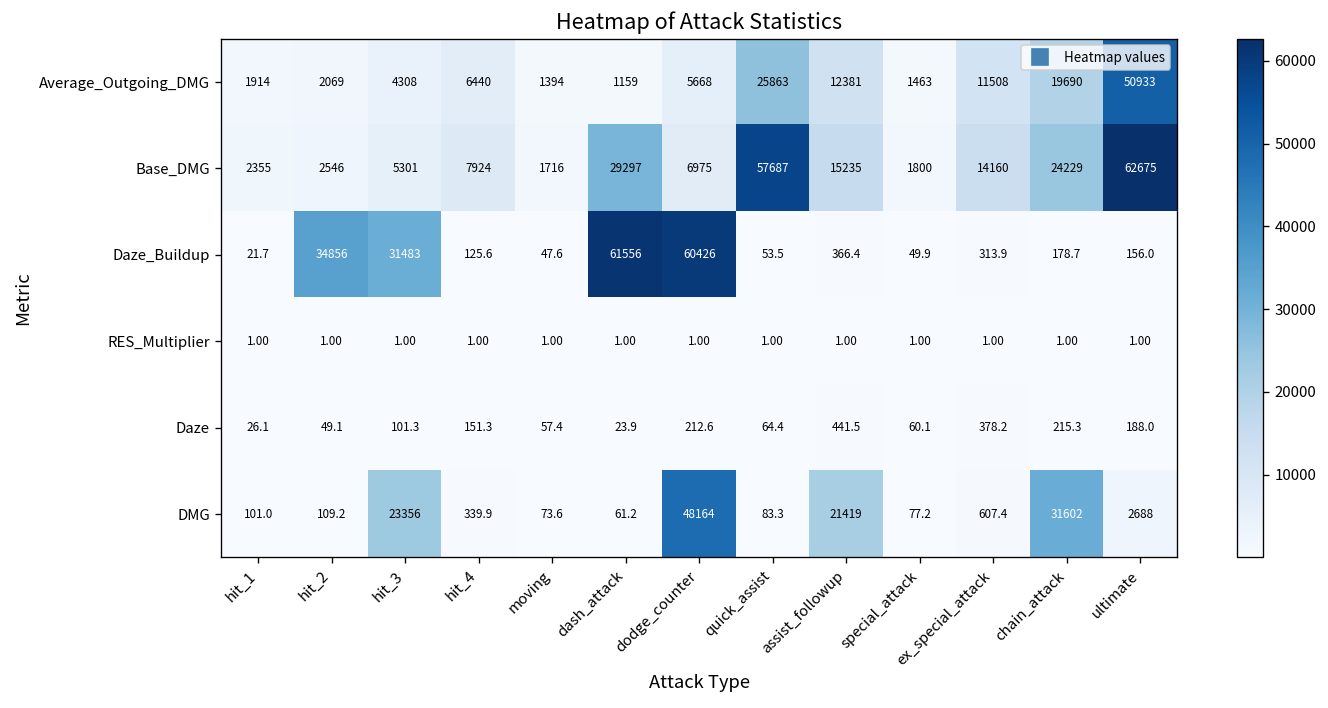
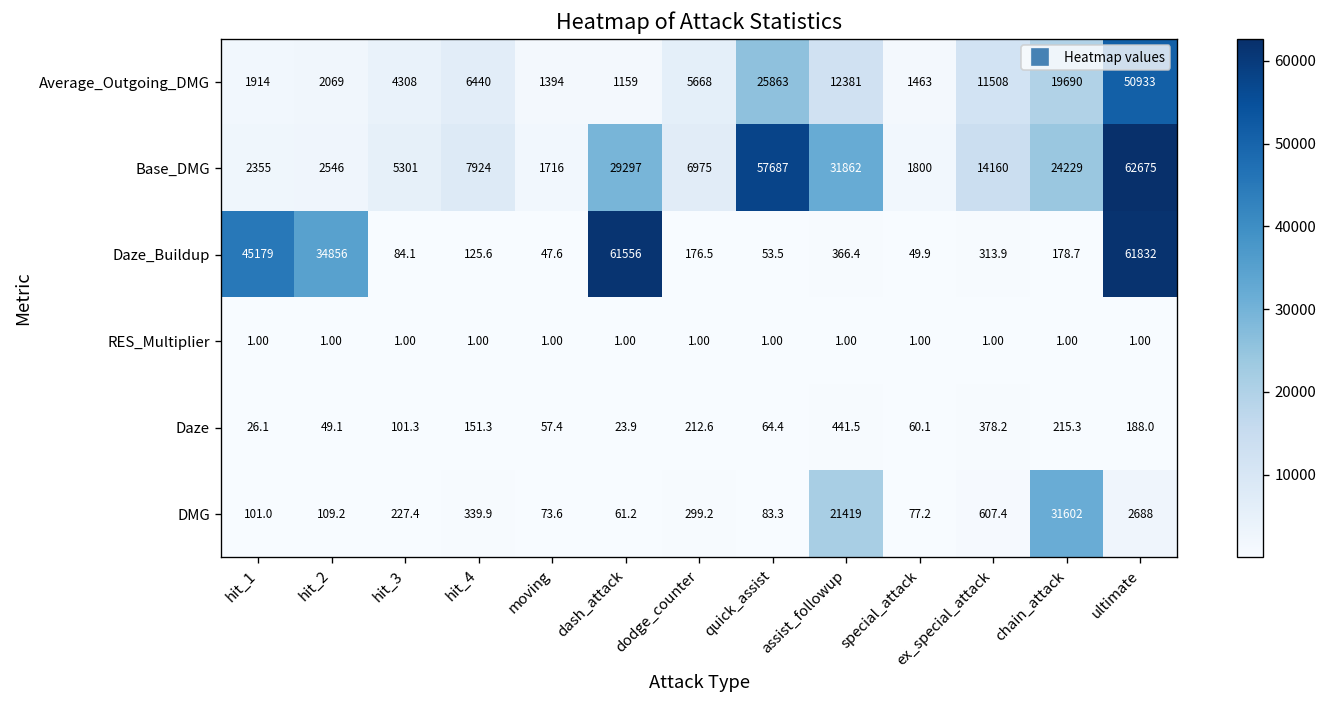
  {
    "Average_Outgoing_DMG": {
      "hit_1": 1914,
      "hit_2": 2069,
      "hit_3": 4308,
      "hit_4": 6440,
      "moving": 1394,
      "dash_attack": 1159,
      "dodge_counter": 5668,
      "quick_assist": 25863,
      "assist_followup": 12381,
      "special_attack": 1463,
      "ex_special_attack": 11508,
      "chain_attack": 19690,
      "ultimate": 50933
    },
    "Base_DMG": {
      "hit_1": 2355,
      "hit_2": 2546,
      "hit_3": 5301,
      "hit_4": 7924,
      "moving": 1716,
      "dash_attack": 29297,
      "dodge_counter": 6975,
      "quick_assist": 57687,
-     "assist_followup": 15235,
+     "assist_followup": 31862,
      "special_attack": 1800,
      "ex_special_attack": 14160,
      "chain_attack": 24229,
      "ultimate": 62675
    },
    "Daze_Buildup": {
-     "hit_1": 21.7,
+     "hit_1": 45179,
      "hit_2": 34856,
-     "hit_3": 31483,
+     "hit_3": 84.1,
      "hit_4": 125.6,
      "moving": 47.6,
      "dash_attack": 61556,
-     "dodge_counter": 60426,
+     "dodge_counter": 176.5,
      "quick_assist": 53.5,
      "assist_followup": 366.4,
      "special_attack": 49.9,
      "ex_special_attack": 313.9,
      "chain_attack": 178.7,
-     "ultimate": 156.0
+     "ultimate": 61832
    },
    "RES_Multiplier": {
      "hit_1": 1.00,
      "hit_2": 1.00,
      "hit_3": 1.00,
      "hit_4": 1.00,
      "moving": 1.00,
      "dash_attack": 1.00,
      "dodge_counter": 1.00,
      "quick_assist": 1.00,
      "assist_followup": 1.00,
      "special_attack": 1.00,
      "ex_special_attack": 1.00,
      "chain_attack": 1.00,
      "ultimate": 1.00
    },
    "Daze": {
      "hit_1": 26.1,
      "hit_2": 49.1,
      "hit_3": 101.3,
      "hit_4": 151.3,
      "moving": 57.4,
      "dash_attack": 23.9,
      "dodge_counter": 212.6,
      "quick_assist": 64.4,
      "assist_followup": 441.5,
      "special_attack": 60.1,
      "ex_special_attack": 378.2,
      "chain_attack": 215.3,
      "ultimate": 188.0
    },
    "DMG": {
      "hit_1": 101.0,
      "hit_2": 109.2,
-     "hit_3": 23356,
+     "hit_3": 227.4,
      "hit_4": 339.9,
      "moving": 73.6,
      "dash_attack": 61.2,
-     "dodge_counter": 48164,
+     "dodge_counter": 299.2,
      "quick_assist": 83.3,
      "assist_followup": 21419,
      "special_attack": 77.2,
      "ex_special_attack": 607.4,
      "chain_attack": 31602,
      "ultimate": 2688
    }
  }
